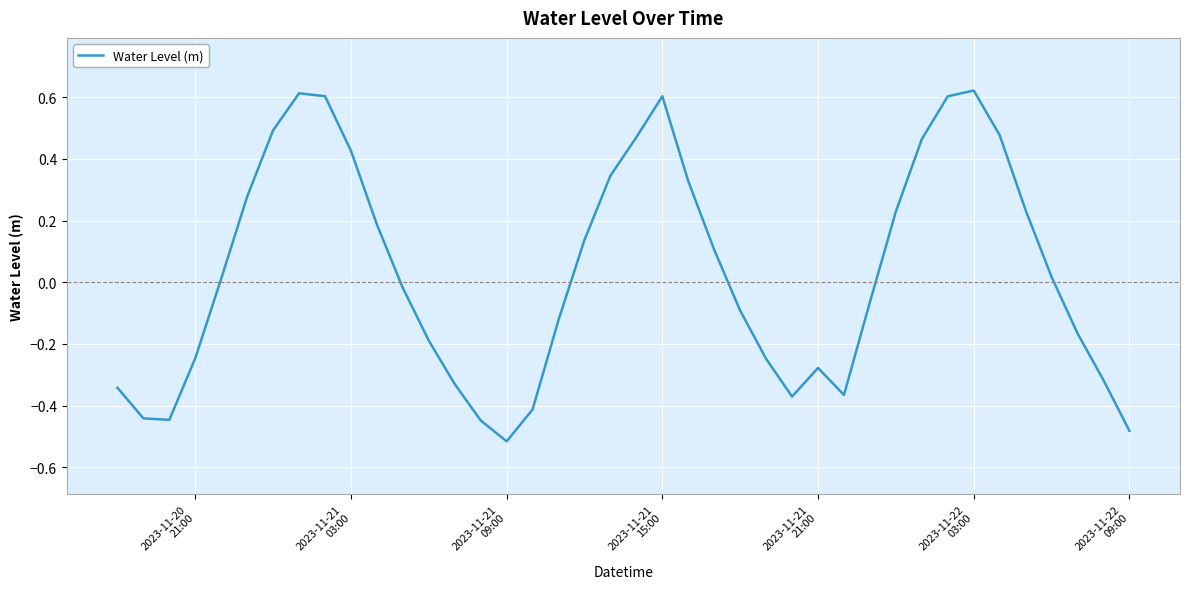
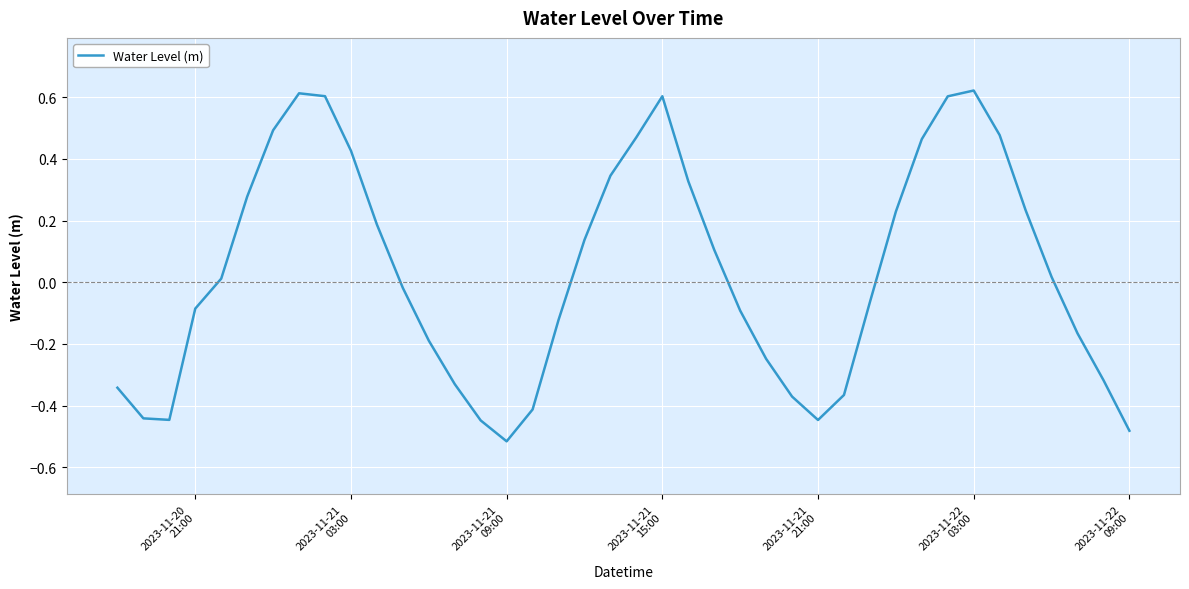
  {
-   "2023-11-20 21:00": -0.25,
+   "2023-11-20 21:00": -0.09,
    "2023-11-21 03:00": 0.43,
    "2023-11-21 09:00": -0.52,
    "2023-11-21 15:00": 0.60,
-   "2023-11-21 21:00": -0.28,
+   "2023-11-21 21:00": -0.45,
    "2023-11-22 03:00": 0.62,
    "2023-11-22 09:00": -0.48
  }
